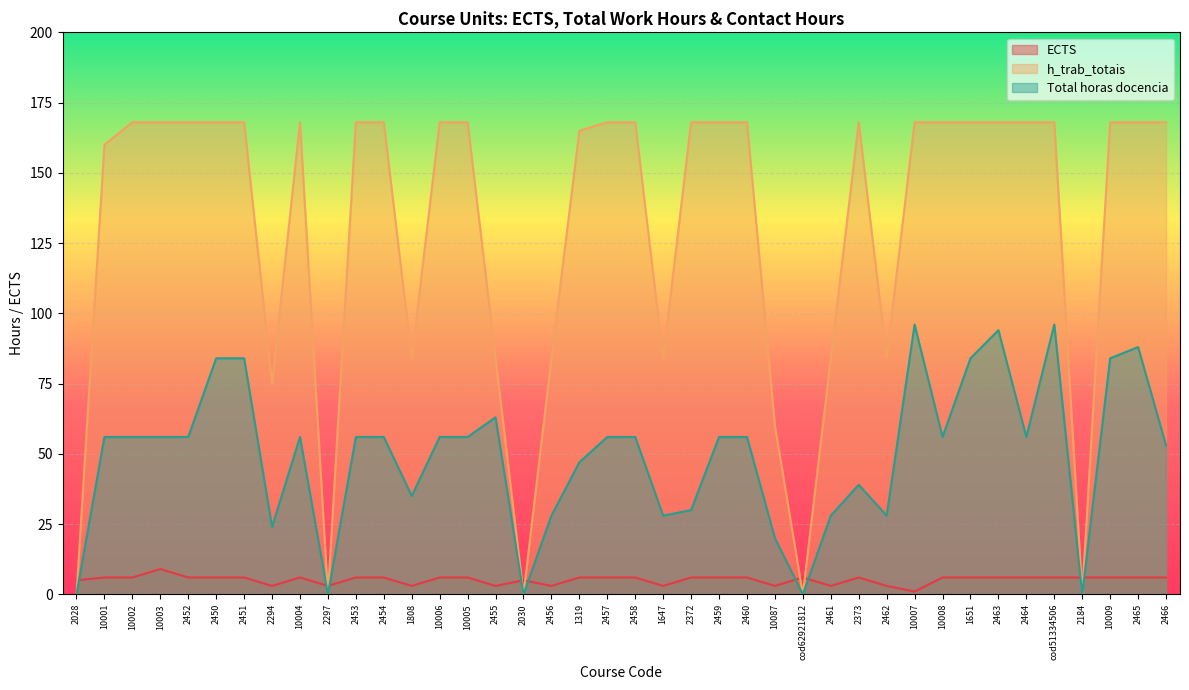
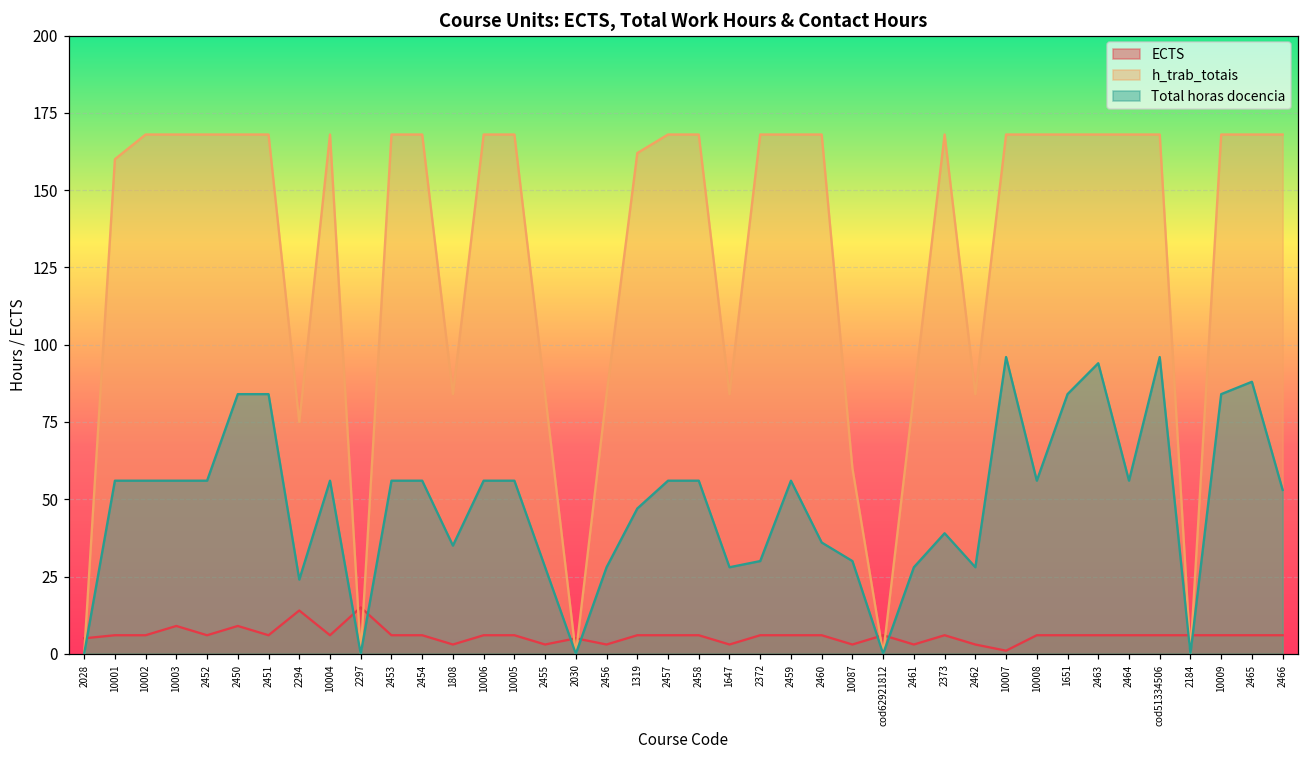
  {
    "ECTS": {
      "2028": 5,
      "10001": 6,
      "10002": 6,
      "10003": 9,
      "2452": 6,
-     "2450": 6,
+     "2450": 9,
      "2451": 6,
-     "2294": 3,
+     "2294": 14,
      "10004": 6,
-     "2297": 3,
+     "2297": 15,
      "2453": 6,
      "2454": 6,
      "1808": 3,
      "10006": 6,
      "10005": 6,
      "2455": 3,
      "2030": 5,
      "2456": 3,
      "1319": 6,
      "2457": 6,
      "2458": 6,
      "1647": 3,
      "2372": 6,
      "2459": 6,
      "2460": 6,
      "10087": 3,
      "cod62921812": 6,
      "2461": 3,
      "2373": 6,
      "2462": 3,
      "10007": 1,
      "10008": 6,
      "1651": 6,
      "2463": 6,
      "2464": 6,
      "cod51334506": 6,
      "2184": 6,
      "10009": 6,
      "2465": 6,
      "2466": 6
    },
    "h_trab_totais": {
      "10001": 160,
      "10002": 168,
      "10003": 168,
      "2452": 168,
      "2450": 168,
      "2451": 168,
      "2294": 75,
      "10004": 168,
      "2453": 168,
      "2454": 168,
      "1808": 84,
      "10006": 168,
      "10005": 168,
      "2455": 84,
      "2456": 84,
-     "1319": 165,
+     "1319": 162,
      "2457": 168,
      "2458": 168,
      "1647": 84,
      "2372": 168,
      "2459": 168,
      "2460": 168,
      "10087": 60,
      "2461": 84,
      "2373": 168,
      "2462": 84,
      "10007": 168,
      "10008": 168,
      "1651": 168,
      "2463": 168,
      "2464": 168,
      "cod51334506": 168,
      "10009": 168,
      "2465": 168,
      "2466": 168
    },
    "Total horas docencia": {
      "10001": 56,
      "10002": 56,
      "10003": 56,
      "2452": 56,
      "2450": 84,
      "2451": 84,
      "2294": 24,
      "10004": 56,
      "2453": 56,
      "2454": 56,
      "1808": 35,
      "10006": 56,
      "10005": 56,
-     "2455": 63,
+     "2455": 28,
      "2456": 28,
      "1319": 47,
      "2457": 56,
      "2458": 56,
      "1647": 28,
      "2372": 30,
      "2459": 56,
-     "2460": 56,
-     "10087": 20,
+     "2460": 36,
+     "10087": 30,
      "2461": 28,
      "2373": 39,
      "2462": 28,
      "10007": 96,
      "10008": 56,
      "1651": 84,
      "2463": 94,
      "2464": 56,
      "cod51334506": 96,
      "10009": 84,
      "2465": 88,
      "2466": 53
    }
  }
